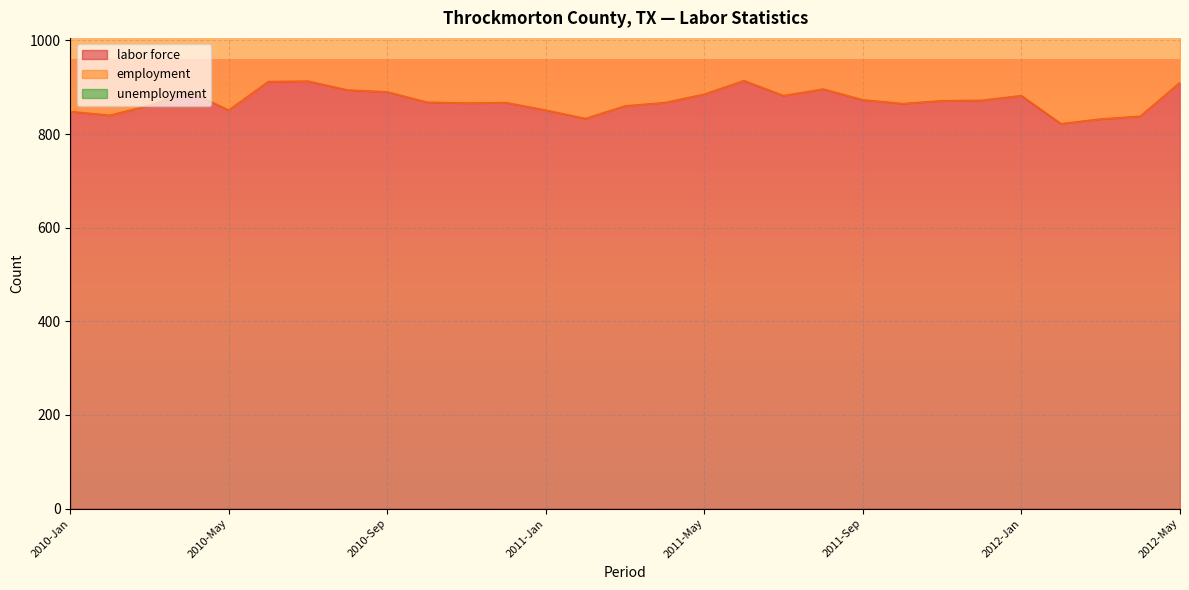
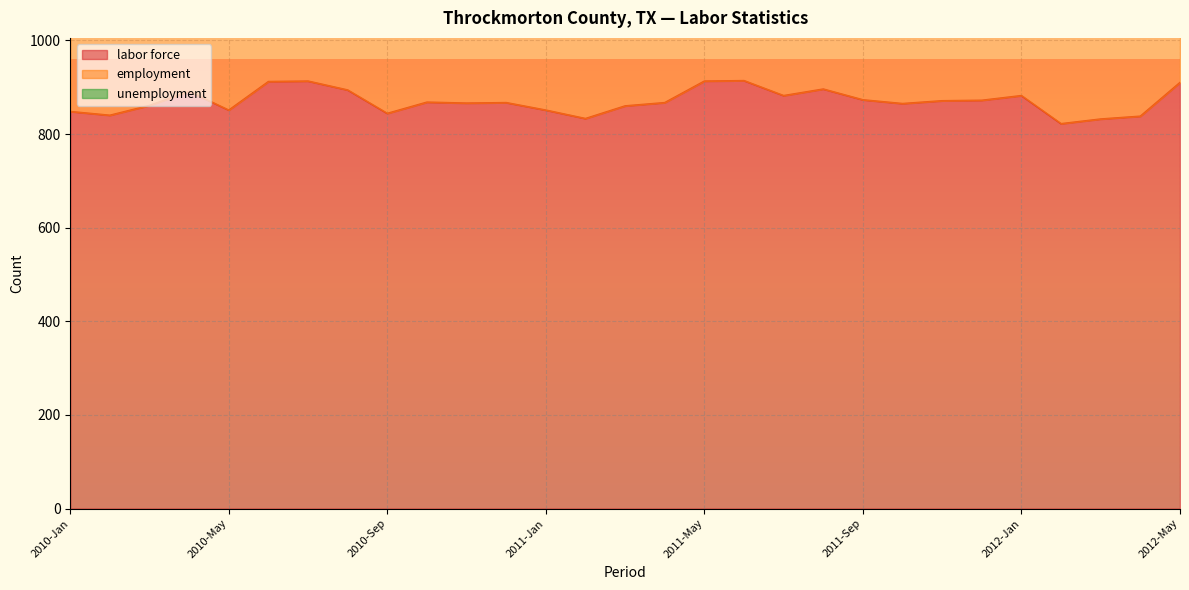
  {
    "labor force": {
      "2010-Jan": 850,
      "2010-May": 850,
-     "2010-Sep": 890,
+     "2010-Sep": 840,
      "2011-Jan": 850,
-     "2011-May": 890,
+     "2011-May": 910,
      "2011-Sep": 870,
      "2012-Jan": 880,
      "2012-May": 910
    }
  }
